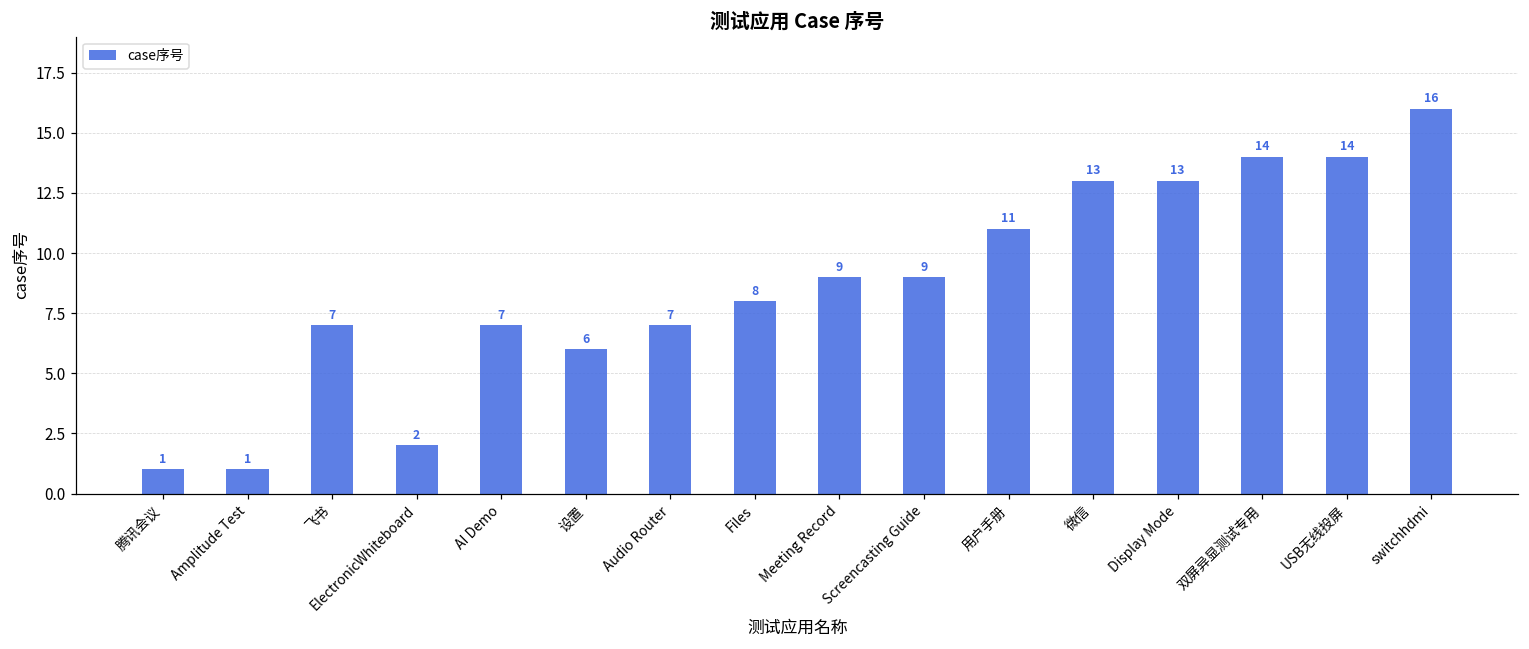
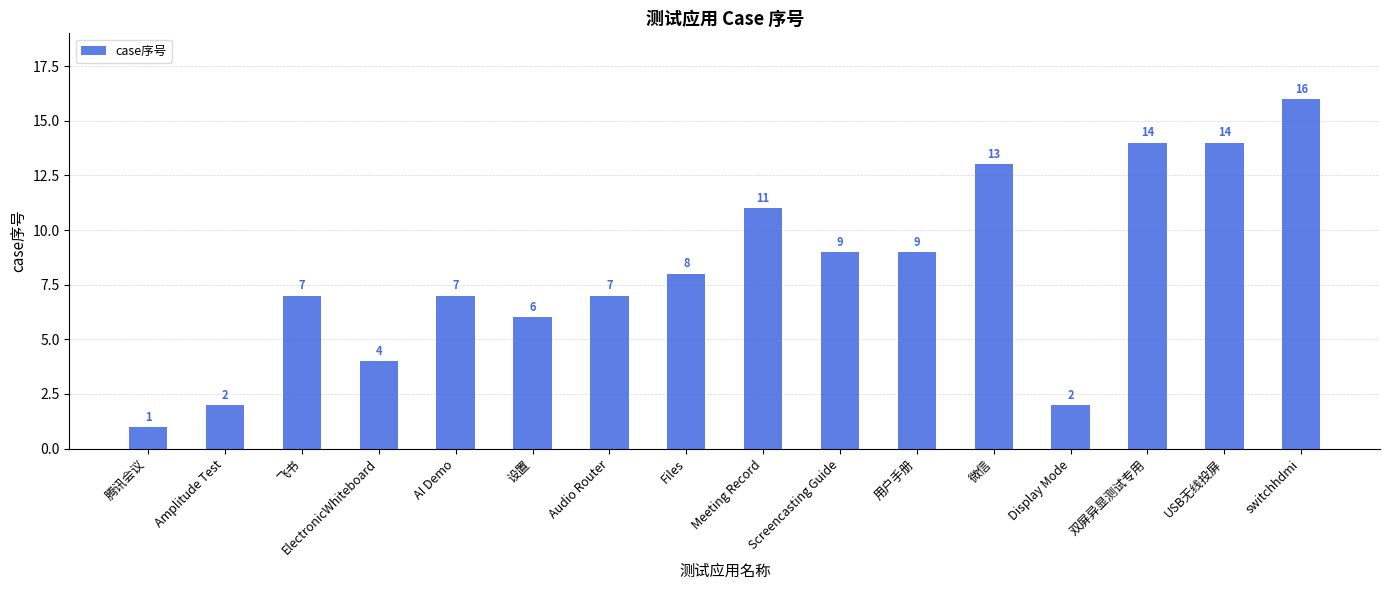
  {
    "腾讯会议": 1,
-   "Amplitude Test": 1,
+   "Amplitude Test": 2,
    "飞书": 7,
-   "ElectronicWhiteboard": 2,
+   "ElectronicWhiteboard": 4,
    "AI Demo": 7,
    "设置": 6,
    "Audio Router": 7,
    "Files": 8,
-   "Meeting Record": 9,
+   "Meeting Record": 11,
    "Screencasting Guide": 9,
-   "用户手册": 11,
+   "用户手册": 9,
    "微信": 13,
-   "Display Mode": 13,
+   "Display Mode": 2,
    "双屏异显测试专用": 14,
    "USB无线投屏": 14,
    "switchhdmi": 16
  }
